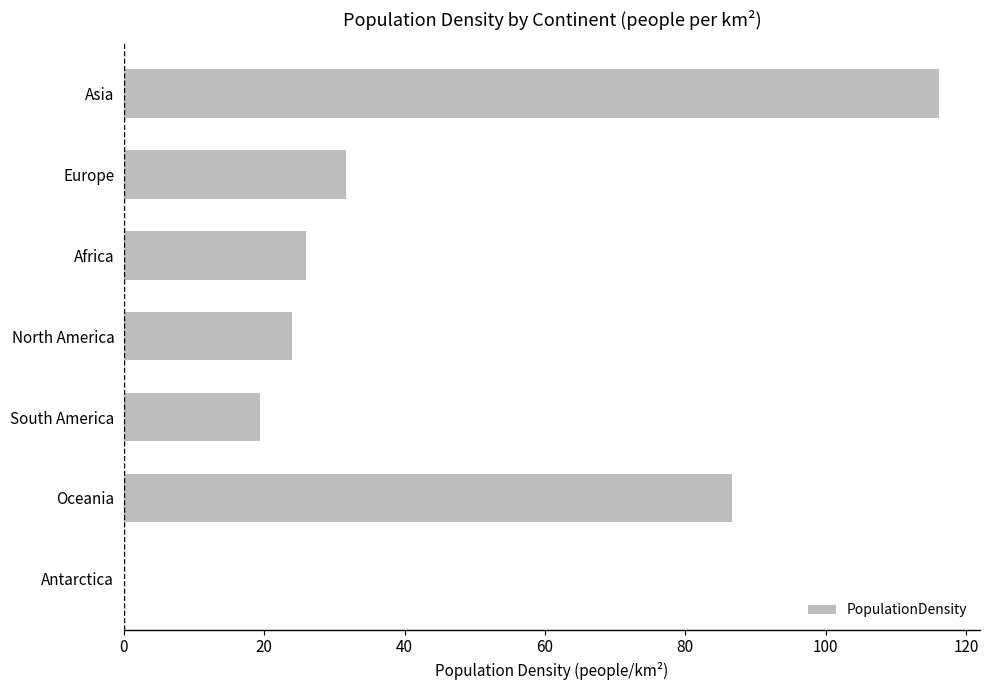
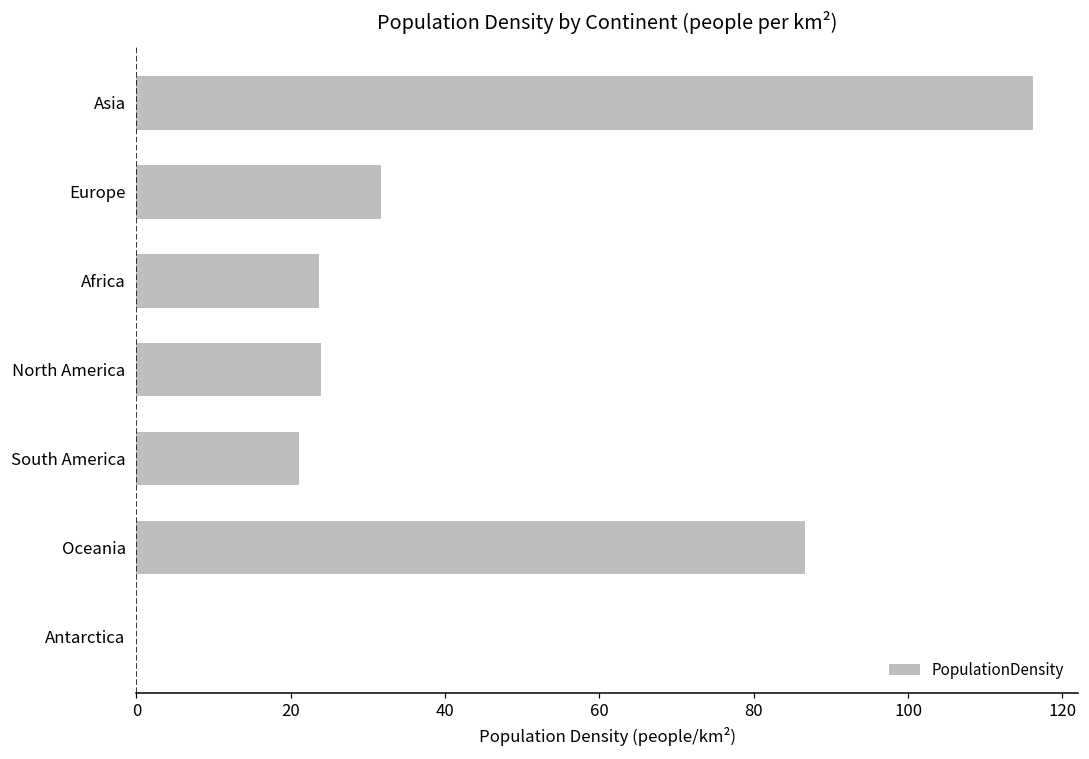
  {
    "Asia": 116,
    "Europe": 32,
-   "Africa": 26,
+   "Africa": 24,
    "North America": 24,
-   "South America": 19,
+   "South America": 21,
    "Oceania": 87,
    "Antarctica": 0
  }
